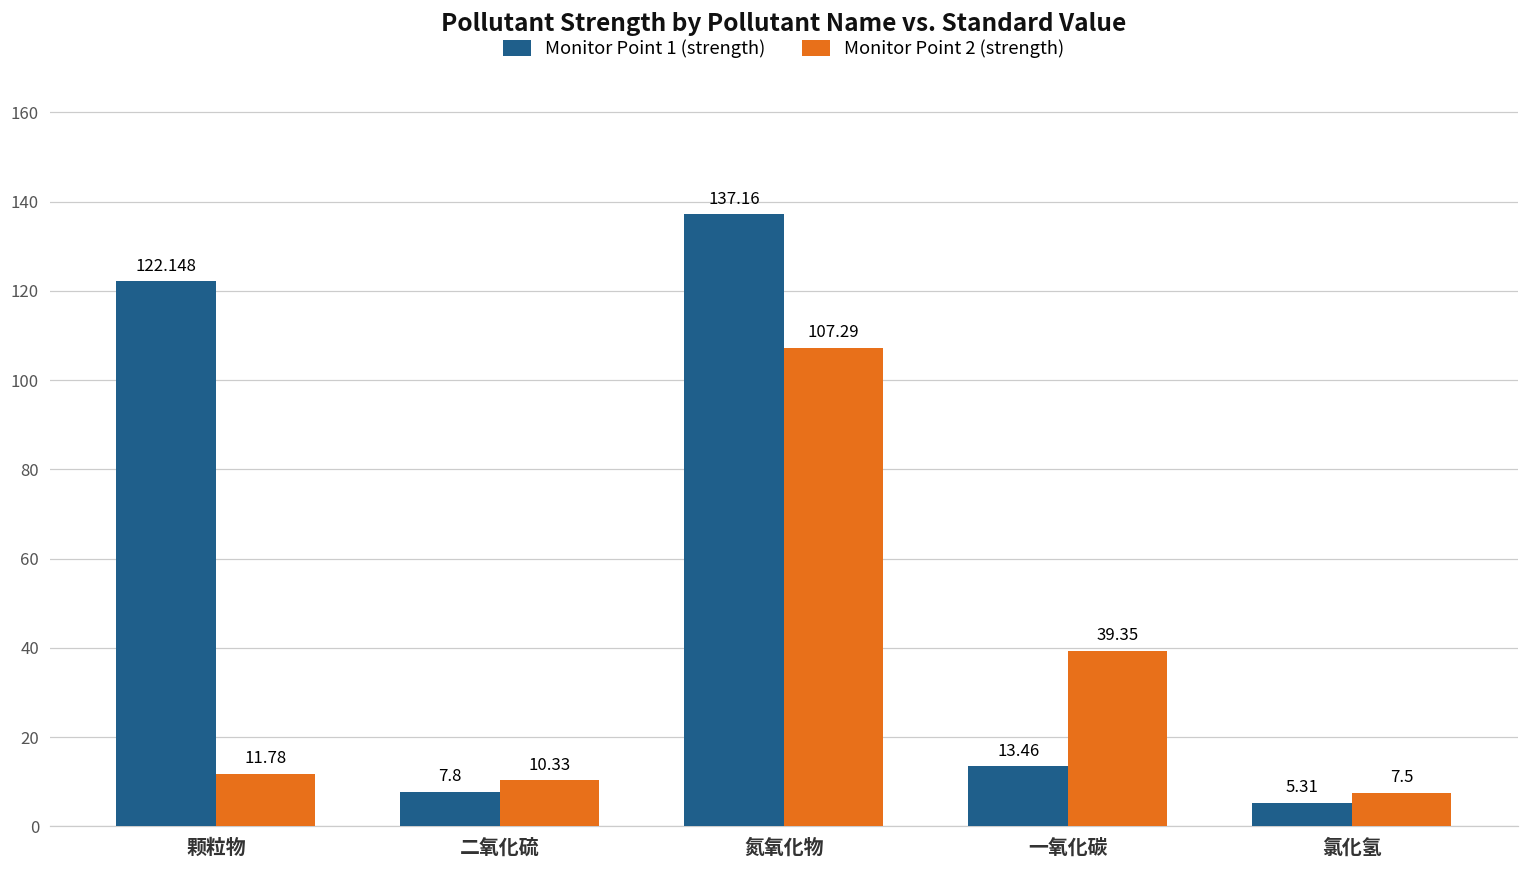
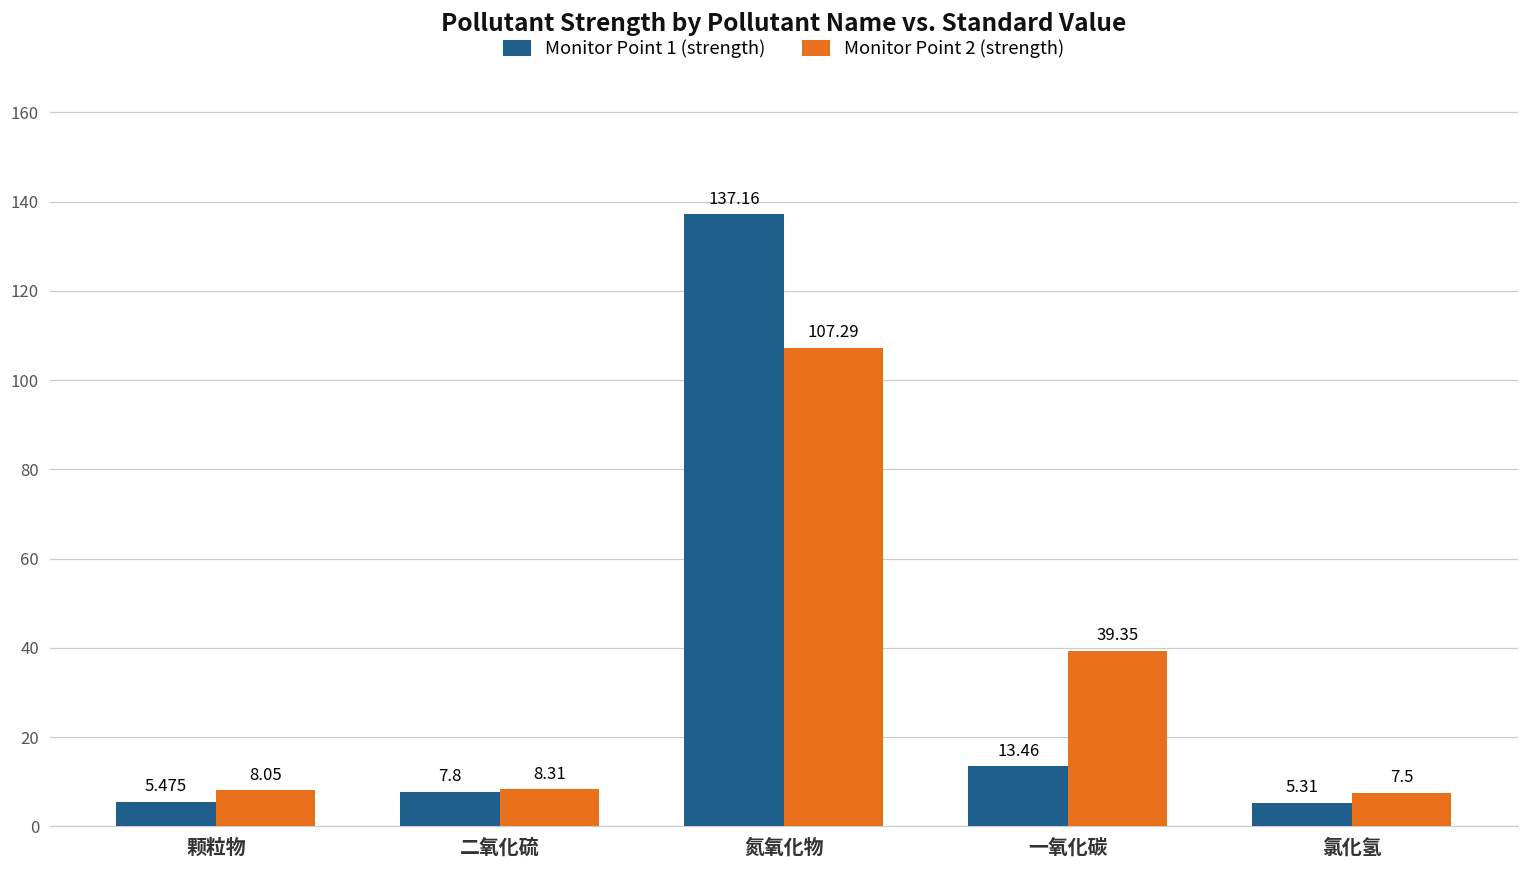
  {
    "Monitor Point 1 (strength)": {
-     "颗粒物": 122.148,
+     "颗粒物": 5.475,
      "二氧化硫": 7.8,
      "氮氧化物": 137.16,
      "一氧化碳": 13.46,
      "氯化氢": 5.31
    },
    "Monitor Point 2 (strength)": {
-     "颗粒物": 11.78,
-     "二氧化硫": 10.33,
+     "颗粒物": 8.05,
+     "二氧化硫": 8.31,
      "氮氧化物": 107.29,
      "一氧化碳": 39.35,
      "氯化氢": 7.5
    }
  }
